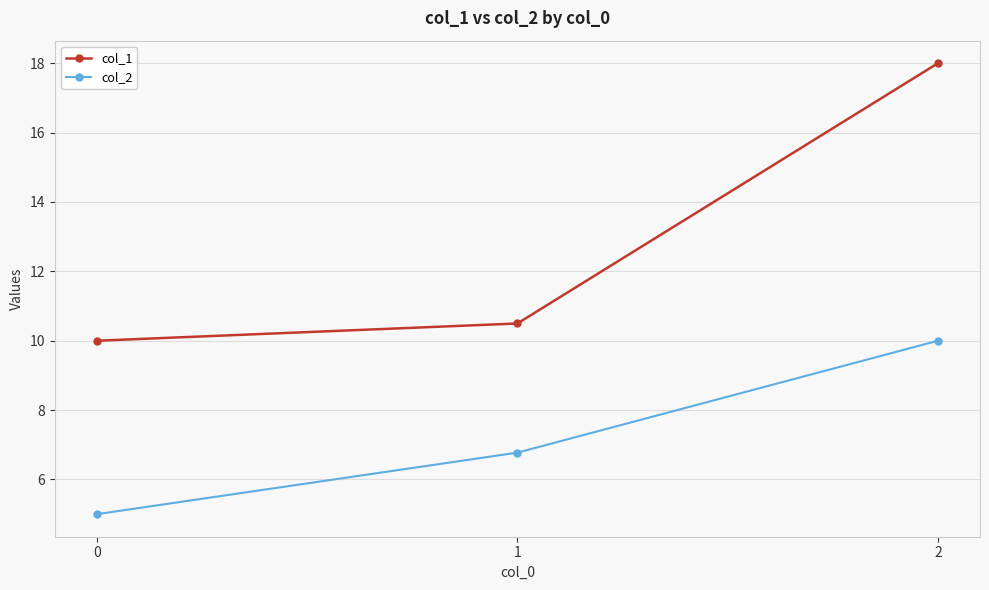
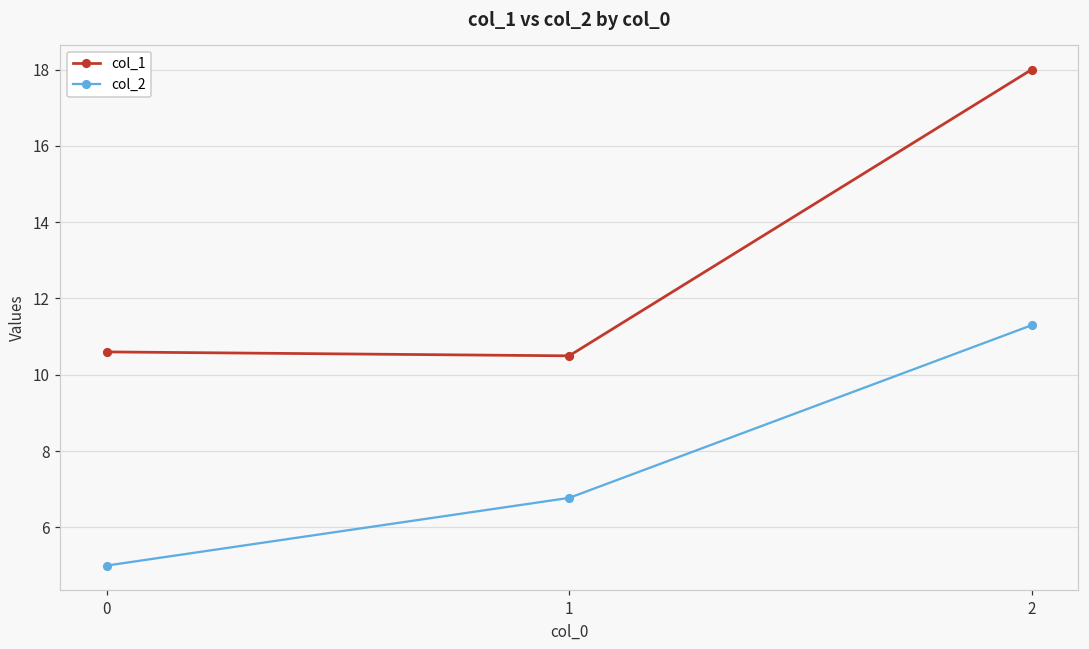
  {
    "col_1": {
-     "0": 10.0,
+     "0": 10.6,
      "1": 10.5,
      "2": 18.0
    },
    "col_2": {
      "0": 5.0,
      "1": 6.8,
-     "2": 10.0
+     "2": 11.3
    }
  }
